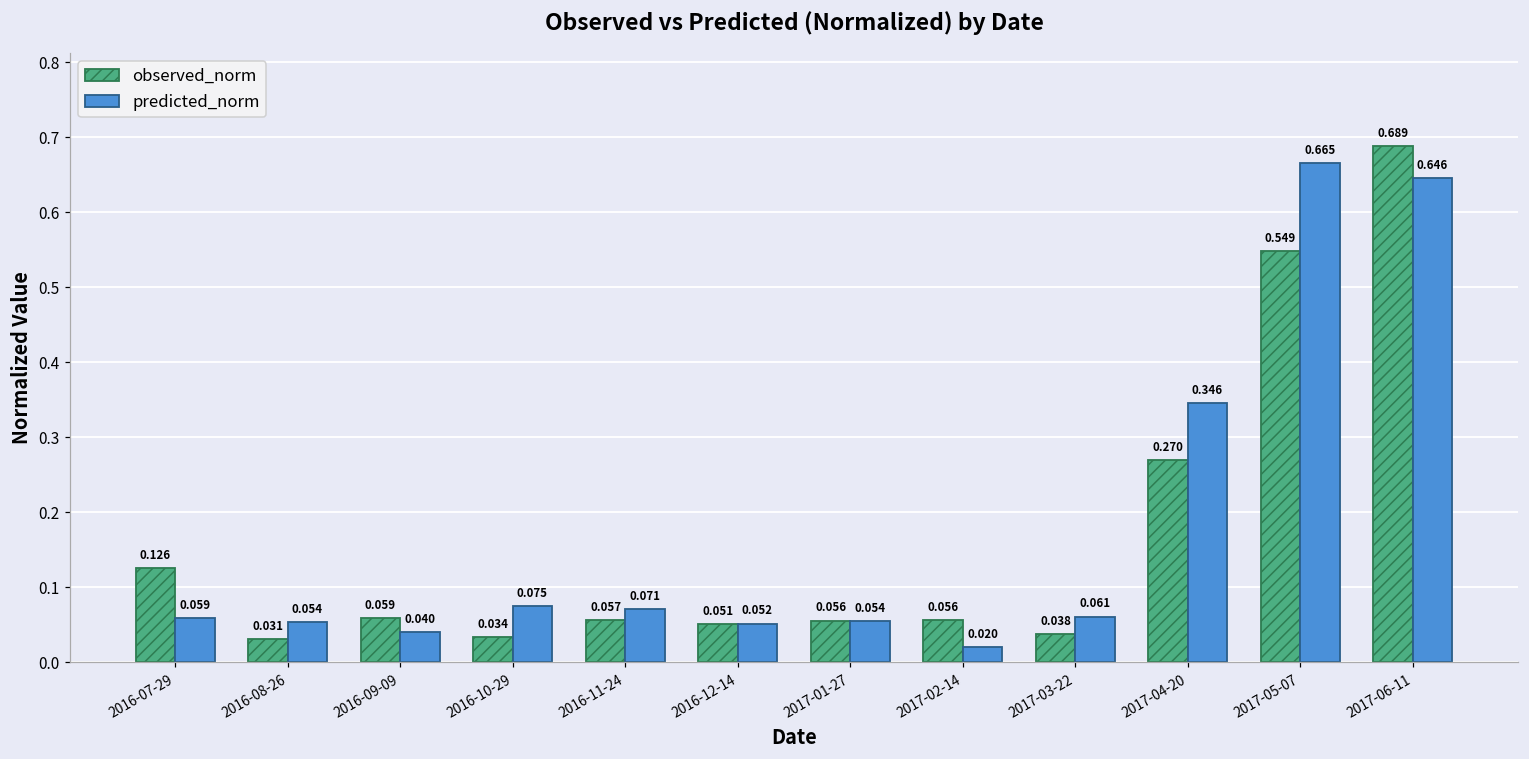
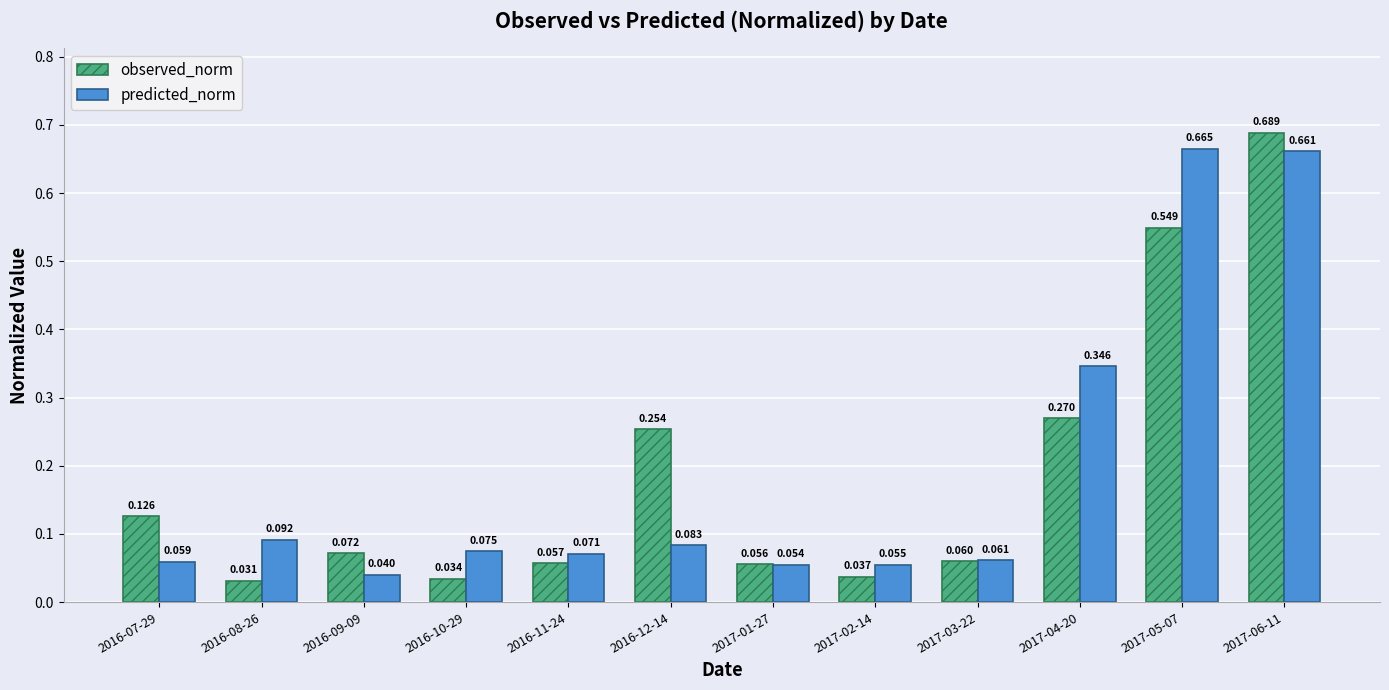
  {
    "observed_norm": {
      "2016-07-29": 0.126,
      "2016-08-26": 0.031,
-     "2016-09-09": 0.059,
+     "2016-09-09": 0.072,
      "2016-10-29": 0.034,
      "2016-11-24": 0.057,
-     "2016-12-14": 0.051,
+     "2016-12-14": 0.254,
      "2017-01-27": 0.056,
-     "2017-02-14": 0.056,
-     "2017-03-22": 0.038,
+     "2017-02-14": 0.037,
+     "2017-03-22": 0.060,
      "2017-04-20": 0.270,
      "2017-05-07": 0.549,
      "2017-06-11": 0.689
    },
    "predicted_norm": {
      "2016-07-29": 0.059,
-     "2016-08-26": 0.054,
+     "2016-08-26": 0.092,
      "2016-09-09": 0.040,
      "2016-10-29": 0.075,
      "2016-11-24": 0.071,
-     "2016-12-14": 0.052,
+     "2016-12-14": 0.083,
      "2017-01-27": 0.054,
-     "2017-02-14": 0.020,
+     "2017-02-14": 0.055,
      "2017-03-22": 0.061,
      "2017-04-20": 0.346,
      "2017-05-07": 0.665,
-     "2017-06-11": 0.646
+     "2017-06-11": 0.661
    }
  }
